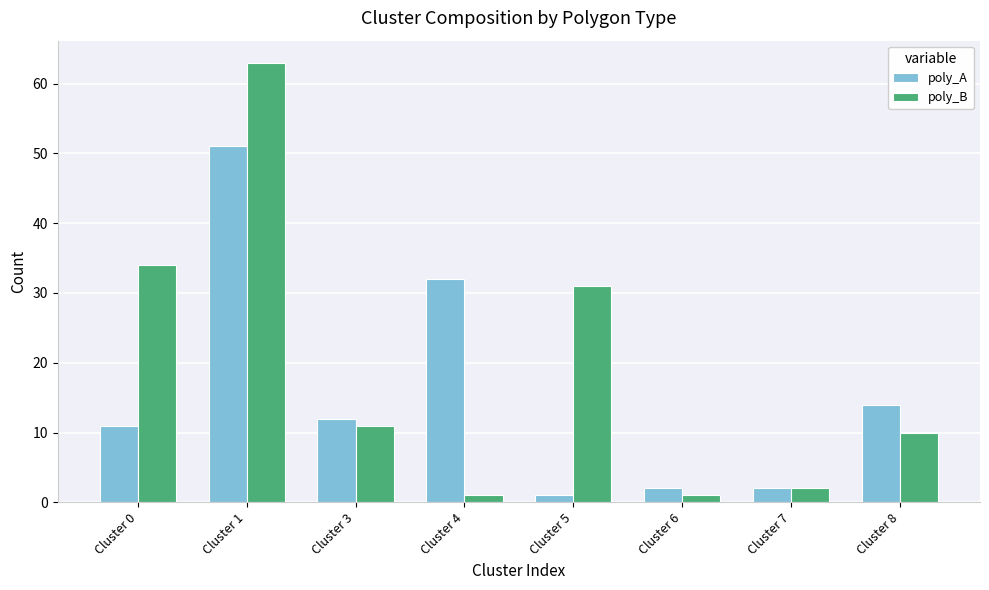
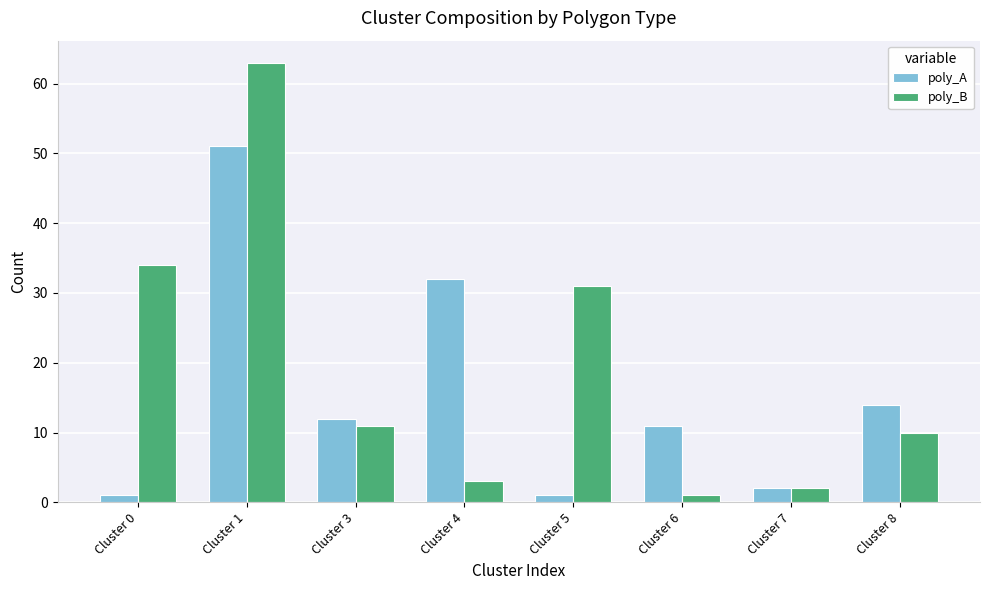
  {
    "poly_A": {
-     "Cluster 0": 11,
+     "Cluster 0": 1,
      "Cluster 1": 51,
      "Cluster 3": 12,
      "Cluster 4": 32,
      "Cluster 5": 1,
-     "Cluster 6": 2,
+     "Cluster 6": 11,
      "Cluster 7": 2,
      "Cluster 8": 14
    },
    "poly_B": {
      "Cluster 0": 34,
      "Cluster 1": 63,
      "Cluster 3": 11,
-     "Cluster 4": 1,
+     "Cluster 4": 3,
      "Cluster 5": 31,
      "Cluster 6": 1,
      "Cluster 7": 2,
      "Cluster 8": 10
    }
  }
